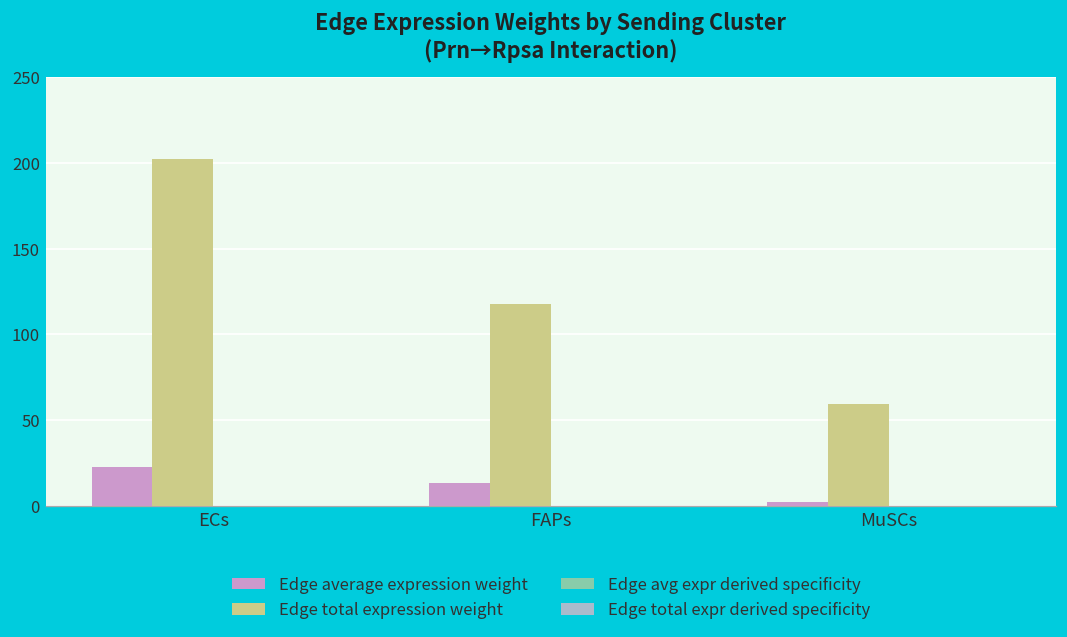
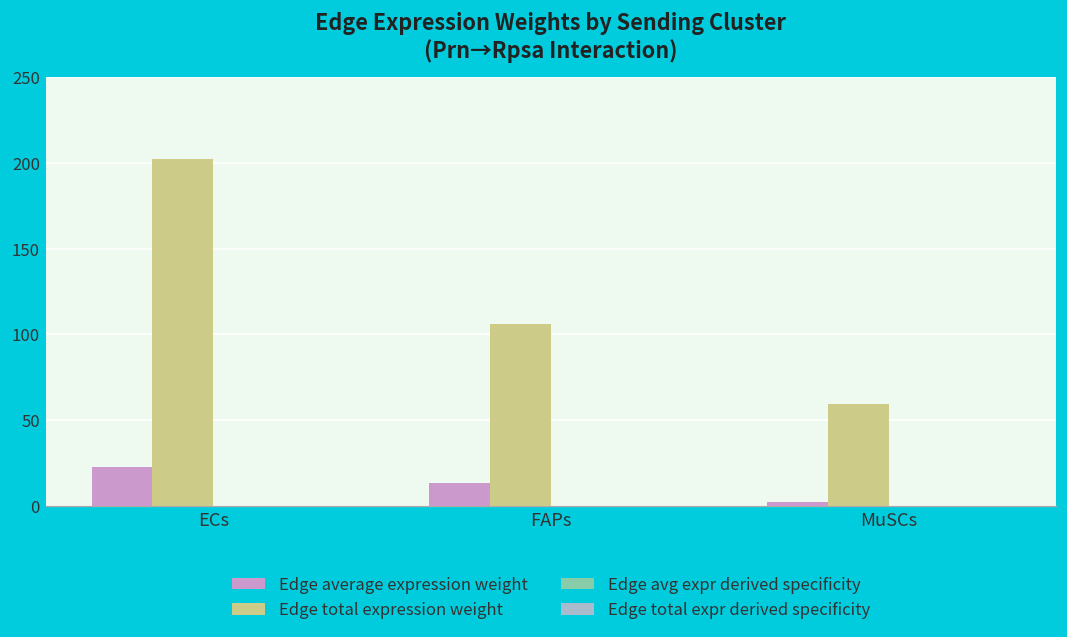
  {
    "Edge total expression weight": {
      "ECs": 202,
-     "FAPs": 117,
+     "FAPs": 106,
      "MuSCs": 59
    }
  }
